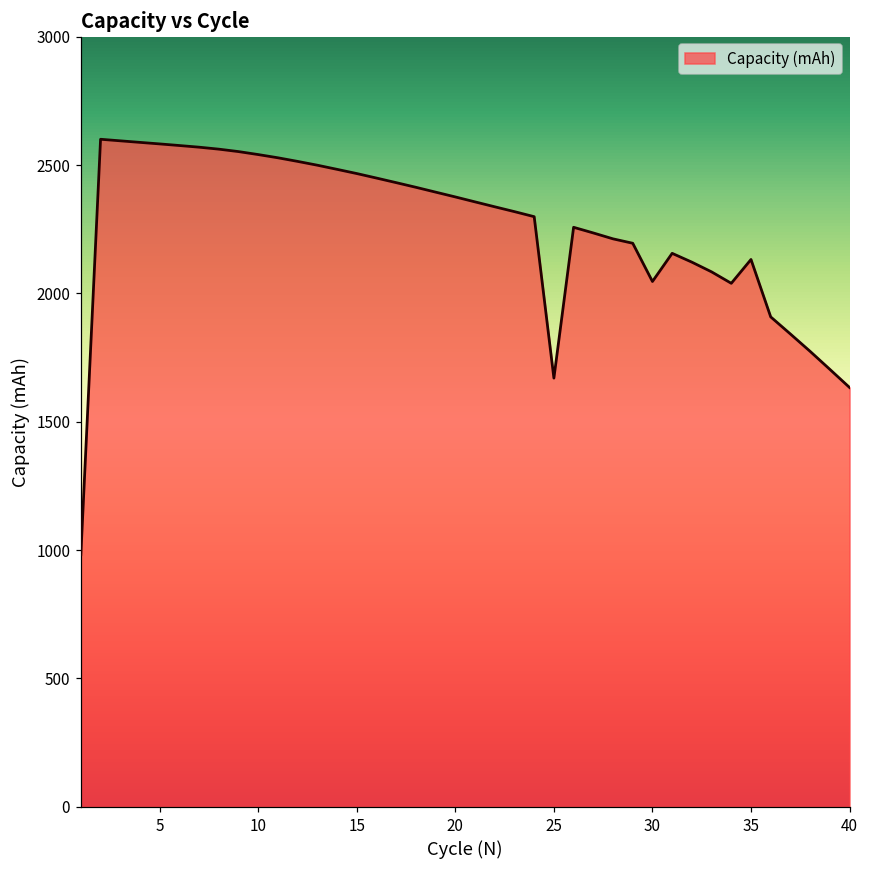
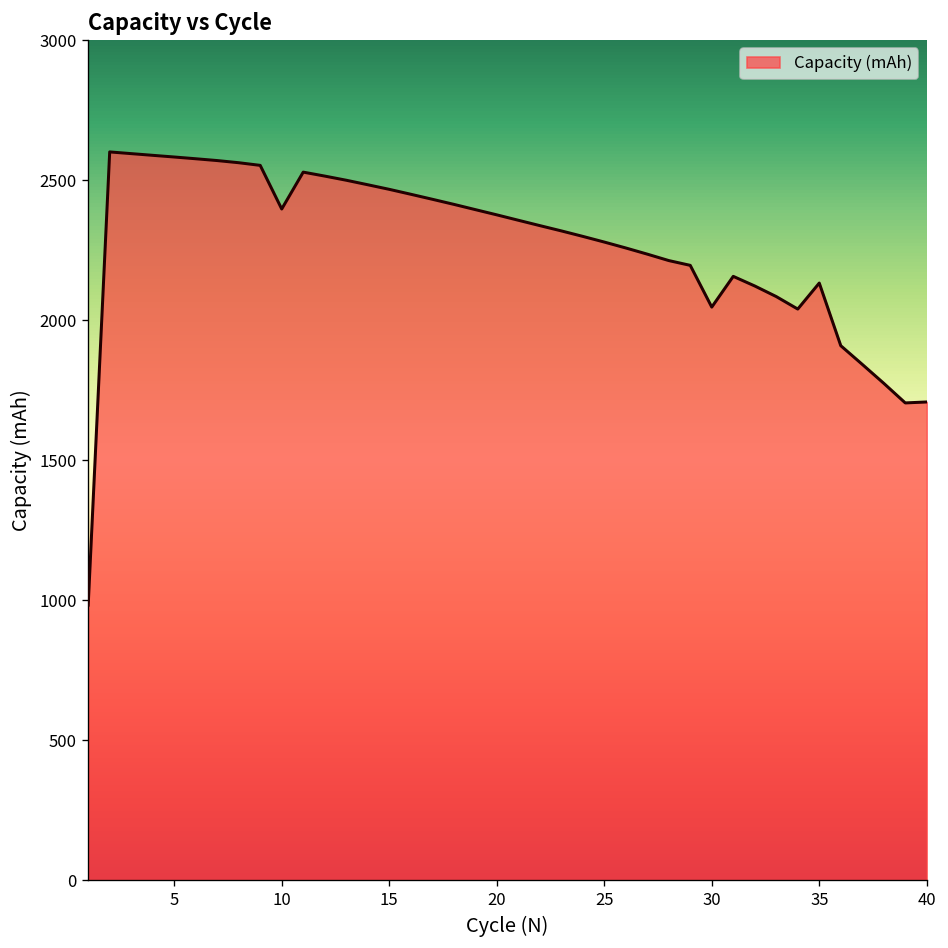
  {
    "5": 2580,
-   "10": 2540,
+   "10": 2400,
    "15": 2470,
    "20": 2380,
-   "25": 1670,
+   "25": 2280,
    "30": 2050,
    "35": 2130,
-   "40": 1630
+   "40": 1710
  }
